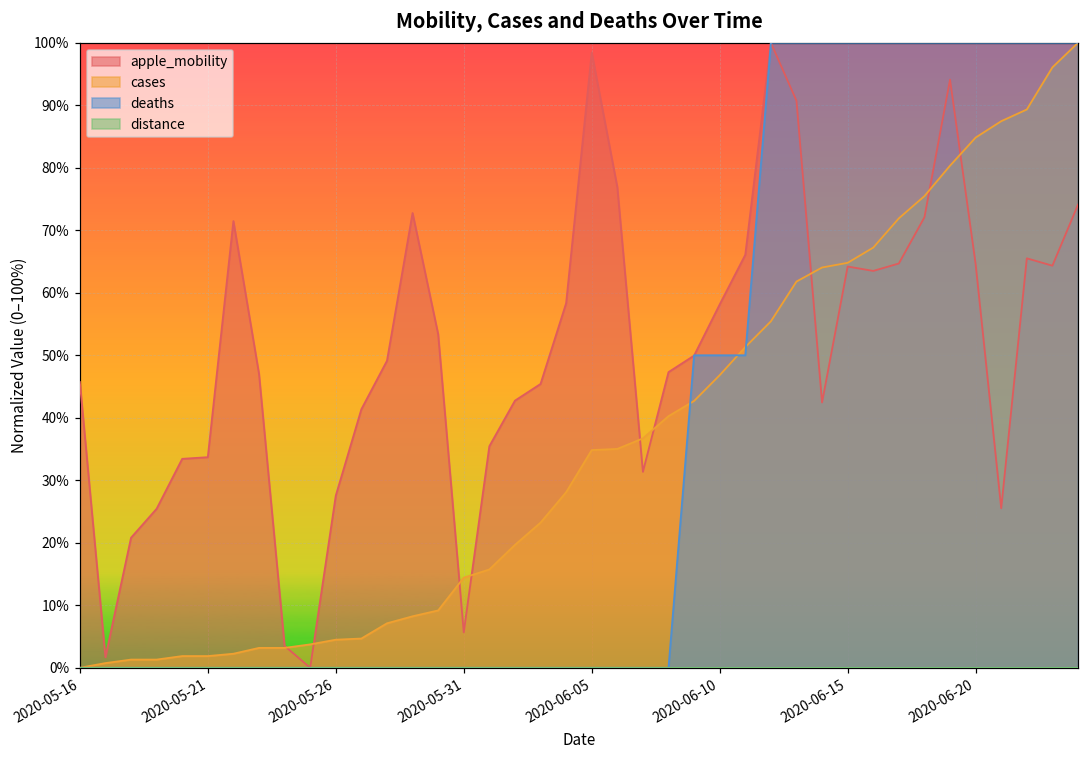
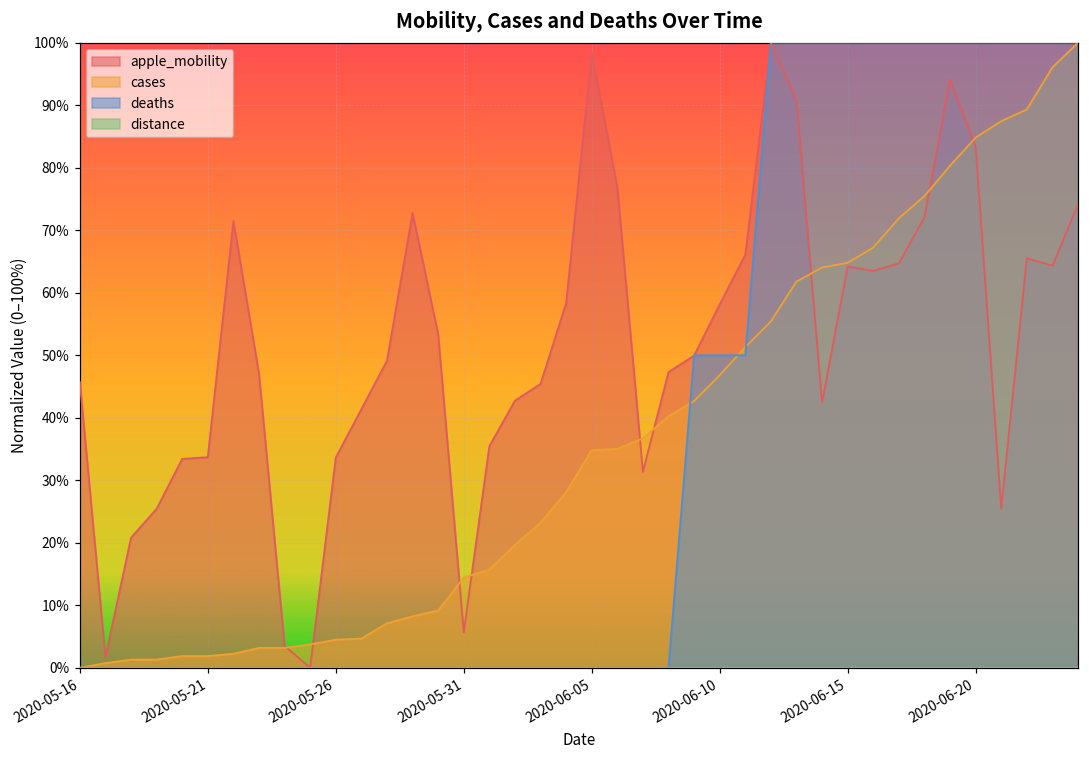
  {
    "apple_mobility": {
      "2020-05-16": "46%",
      "2020-05-21": "34%",
-     "2020-05-26": "28%",
+     "2020-05-26": "34%",
      "2020-05-31": "6%",
      "2020-06-05": "98%",
      "2020-06-10": "58%",
      "2020-06-15": "64%",
-     "2020-06-20": "65%"
+     "2020-06-20": "83%"
    },
    "cases": {
      "2020-05-21": "2%",
      "2020-05-26": "4%",
      "2020-05-31": "14%",
      "2020-06-05": "35%",
      "2020-06-10": "47%",
      "2020-06-15": "65%",
      "2020-06-20": "85%"
    },
    "deaths": {
      "2020-06-10": "50%",
      "2020-06-15": "100%",
      "2020-06-20": "100%"
    },
    "distance": {
      "2020-06-10": "0%",
      "2020-06-15": "0%",
      "2020-06-20": "0%"
    }
  }
